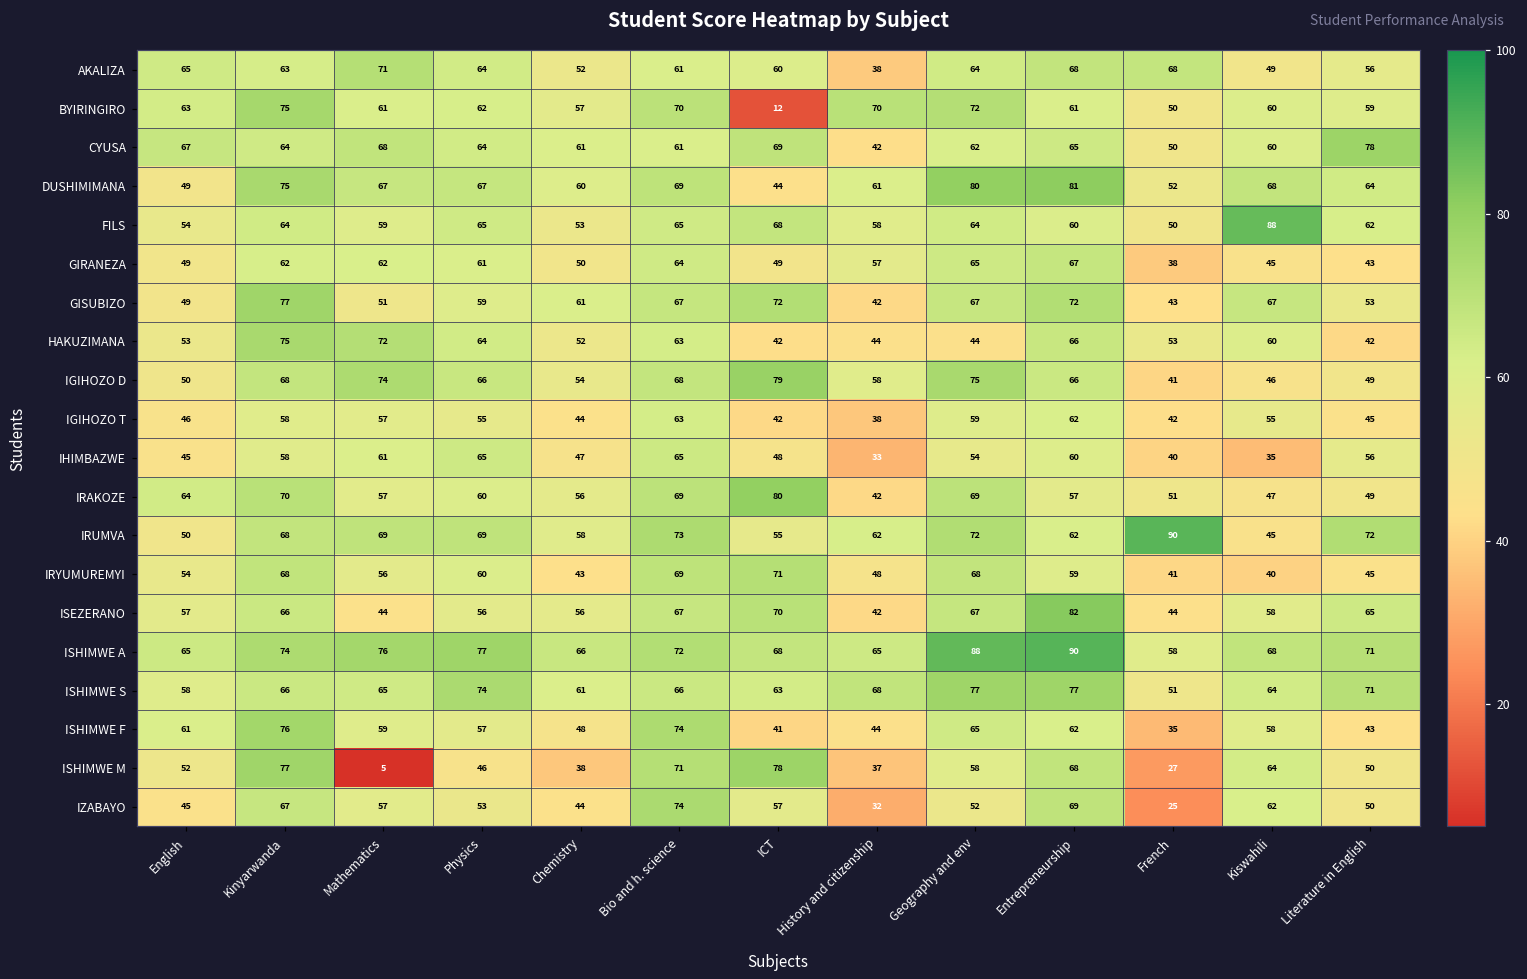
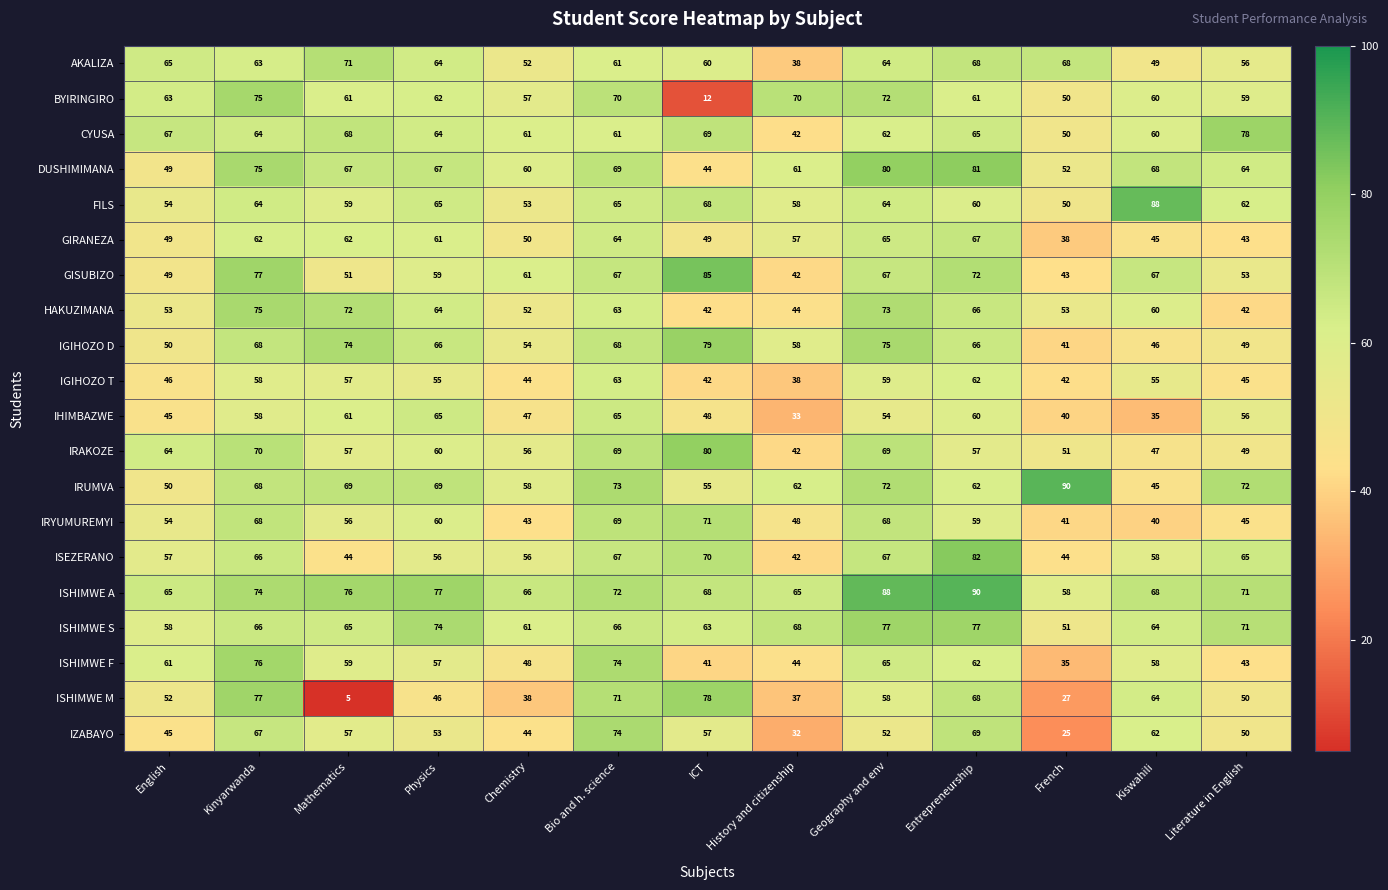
  {
    "GISUBIZO": {
      "English": 49,
      "Kinyarwanda": 77,
      "Mathematics": 51,
      "Physics": 59,
      "Chemistry": 61,
      "Bio and h. science": 67,
-     "ICT": 72,
+     "ICT": 85,
      "History and citizenship": 42,
      "Geography and env": 67,
      "Entrepreneurship": 72,
      "French": 43,
      "Kiswahili": 67,
      "Literature in English": 53
    },
    "HAKUZIMANA": {
      "English": 53,
      "Kinyarwanda": 75,
      "Mathematics": 72,
      "Physics": 64,
      "Chemistry": 52,
      "Bio and h. science": 63,
      "ICT": 42,
      "History and citizenship": 44,
-     "Geography and env": 44,
+     "Geography and env": 73,
      "Entrepreneurship": 66,
      "French": 53,
      "Kiswahili": 60,
      "Literature in English": 42
    }
  }
